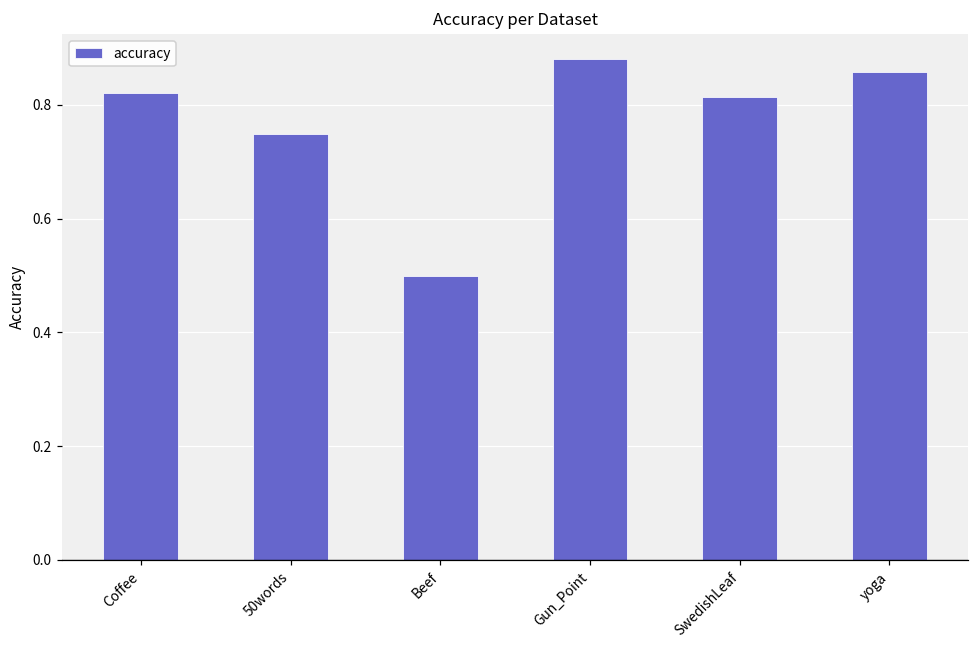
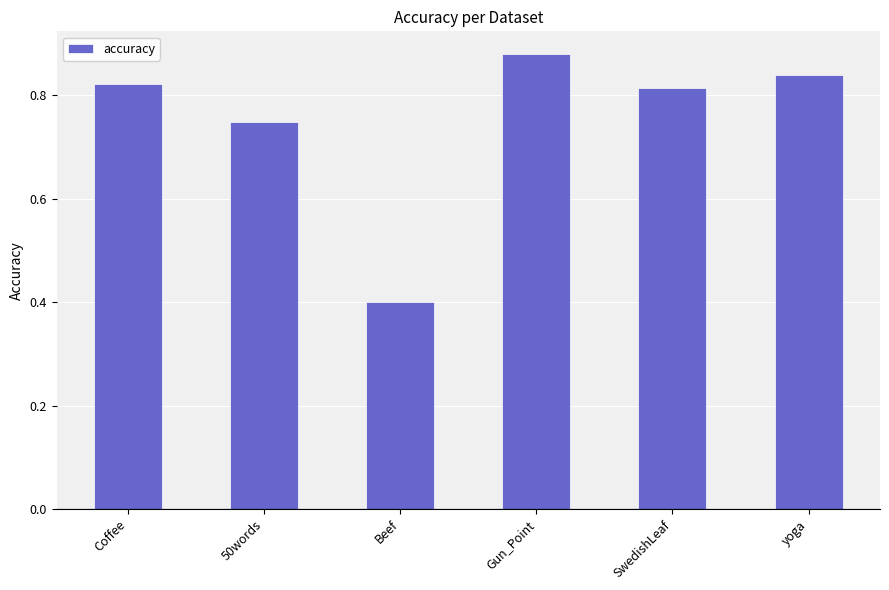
  {
    "Coffee": 0.82,
    "50words": 0.75,
-   "Beef": 0.5,
+   "Beef": 0.4,
    "Gun_Point": 0.88,
    "SwedishLeaf": 0.81,
-   "yoga": 0.86
+   "yoga": 0.84
  }
